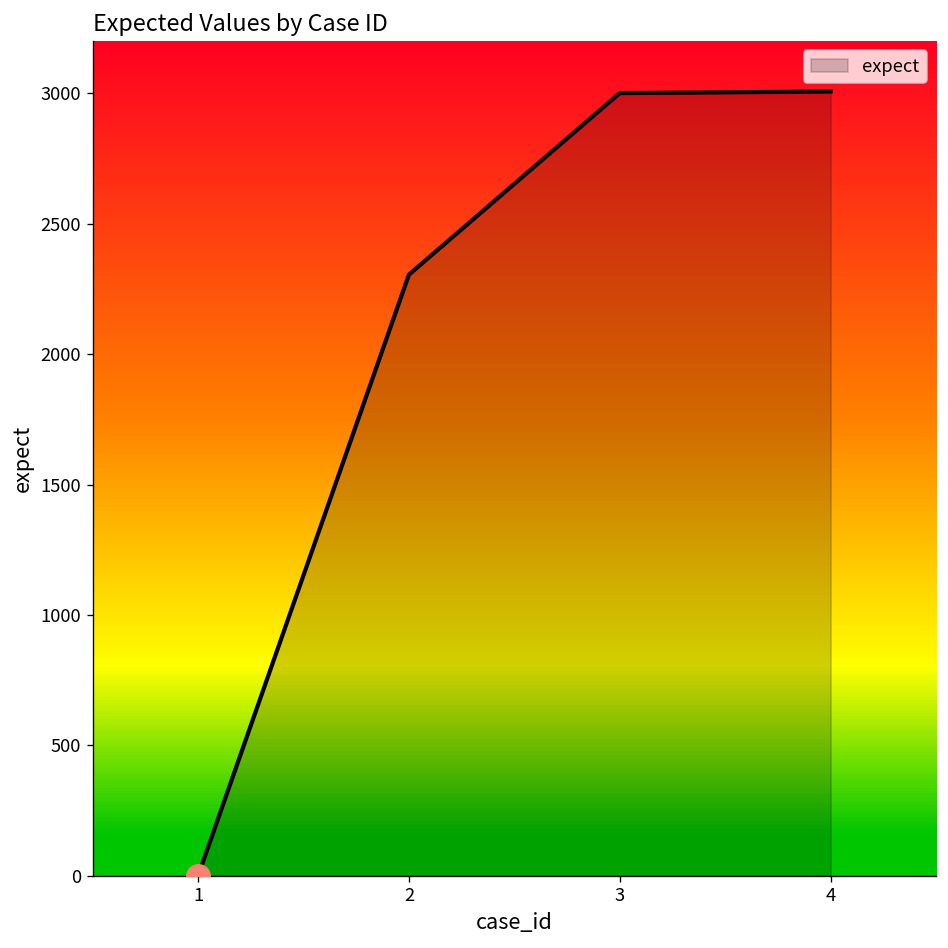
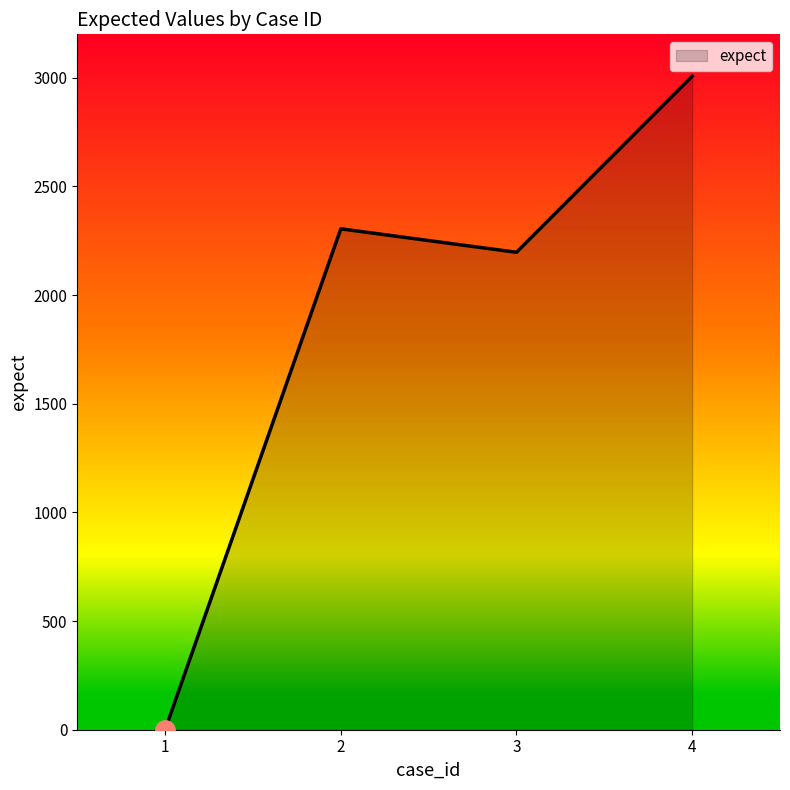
  {
    "expect": {
      "2": 2310,
-     "3": 3000,
+     "3": 2200,
      "4": 3010
    }
  }
